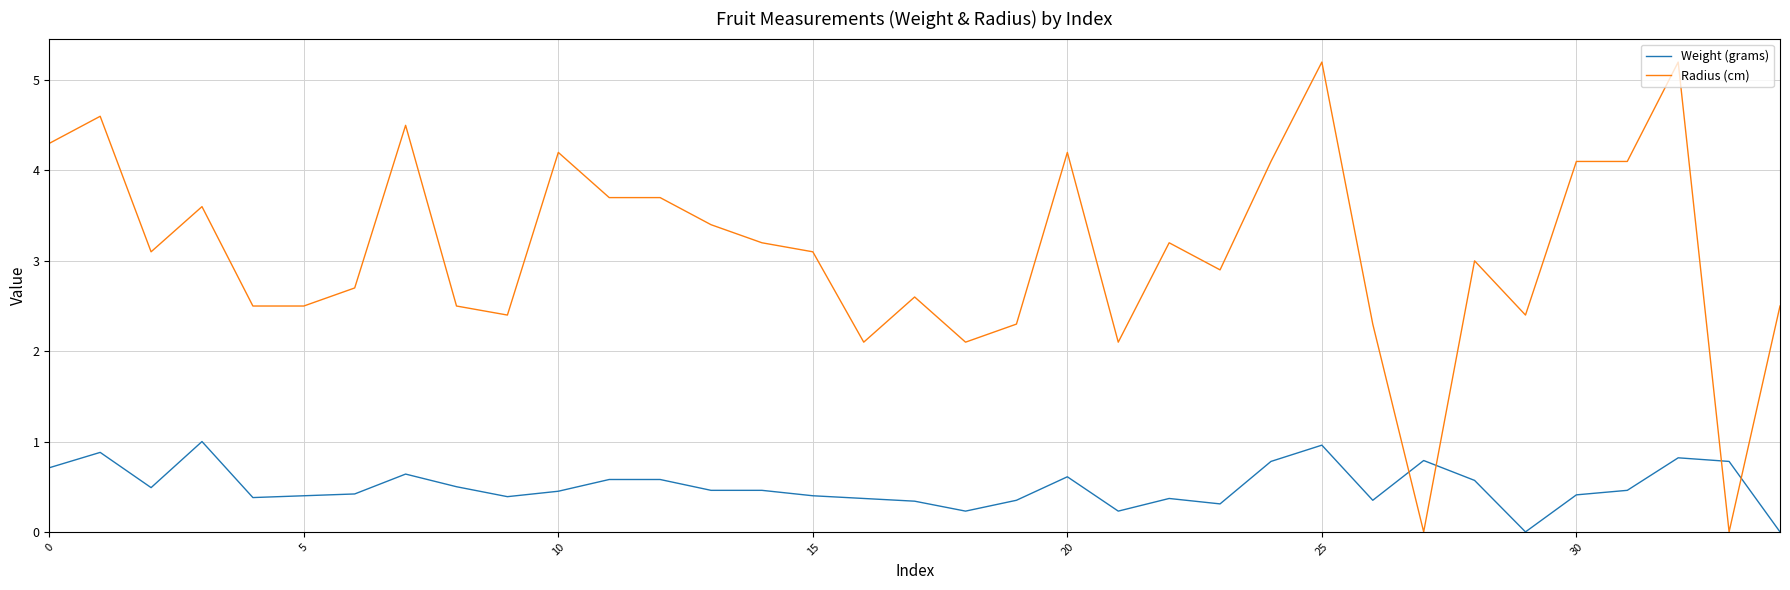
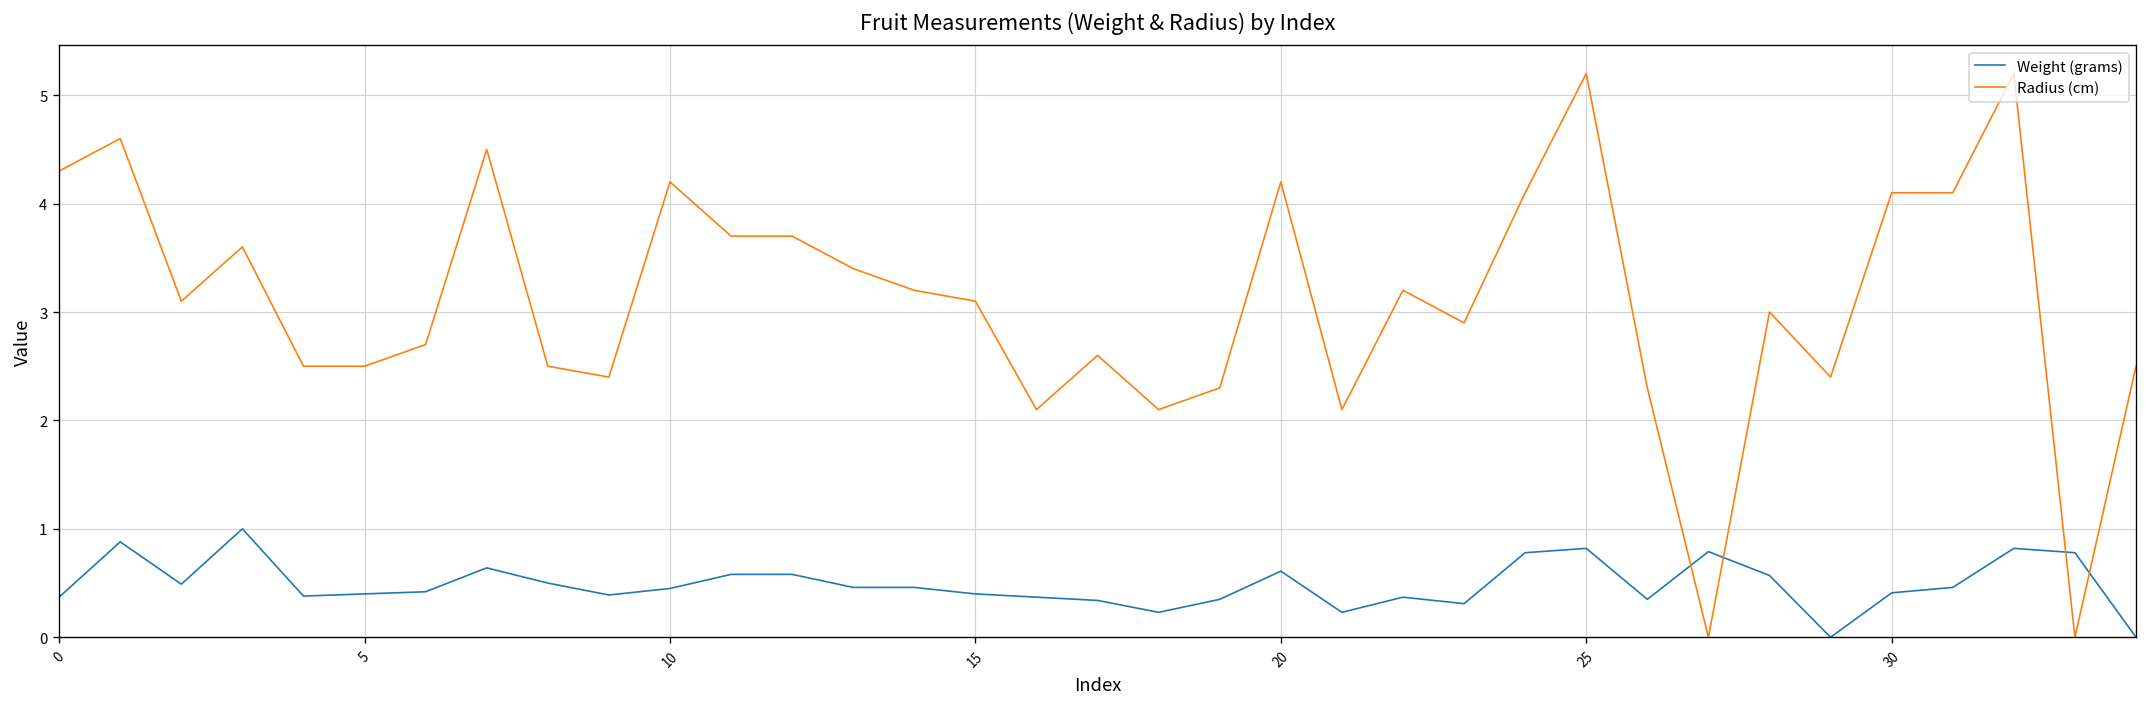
  {
    "Weight (grams)": {
-     "0": 0.7,
+     "0": 0.4,
      "5": 0.4,
      "10": 0.5,
      "15": 0.4,
      "20": 0.6,
-     "25": 1.0,
+     "25": 0.8,
      "30": 0.4
    },
    "Radius (cm)": {
      "0": 4.3,
      "5": 2.5,
      "10": 4.2,
      "15": 3.1,
      "20": 4.2,
      "25": 5.2,
      "30": 4.1
    }
  }
